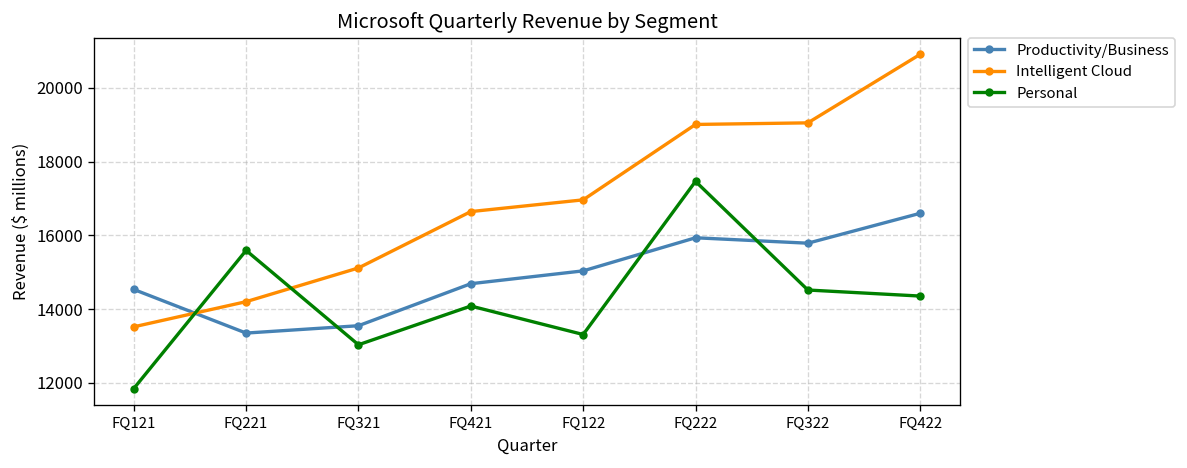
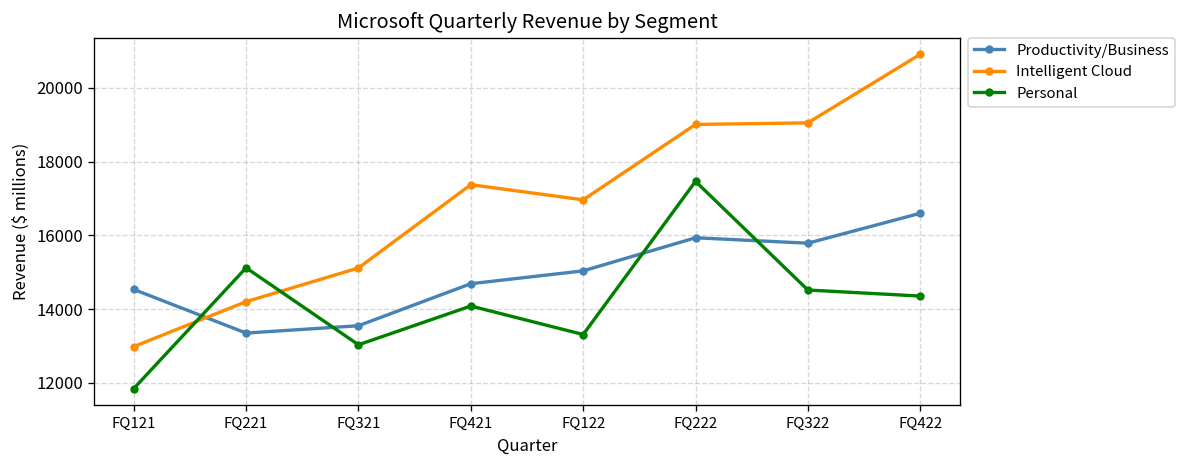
  {
    "Productivity/Business": {
      "FQ121": 14500,
      "FQ221": 13400,
      "FQ321": 13600,
      "FQ421": 14700,
      "FQ122": 15000,
      "FQ222": 15900,
      "FQ322": 15800,
      "FQ422": 16600
    },
    "Intelligent Cloud": {
-     "FQ121": 13500,
+     "FQ121": 13000,
      "FQ221": 14200,
      "FQ321": 15100,
-     "FQ421": 16600,
+     "FQ421": 17400,
      "FQ122": 17000,
      "FQ222": 19000,
      "FQ322": 19100,
      "FQ422": 20900
    },
    "Personal": {
      "FQ121": 11800,
-     "FQ221": 15600,
+     "FQ221": 15100,
      "FQ321": 13000,
      "FQ421": 14100,
      "FQ122": 13300,
      "FQ222": 17500,
      "FQ322": 14500,
      "FQ422": 14400
    }
  }
